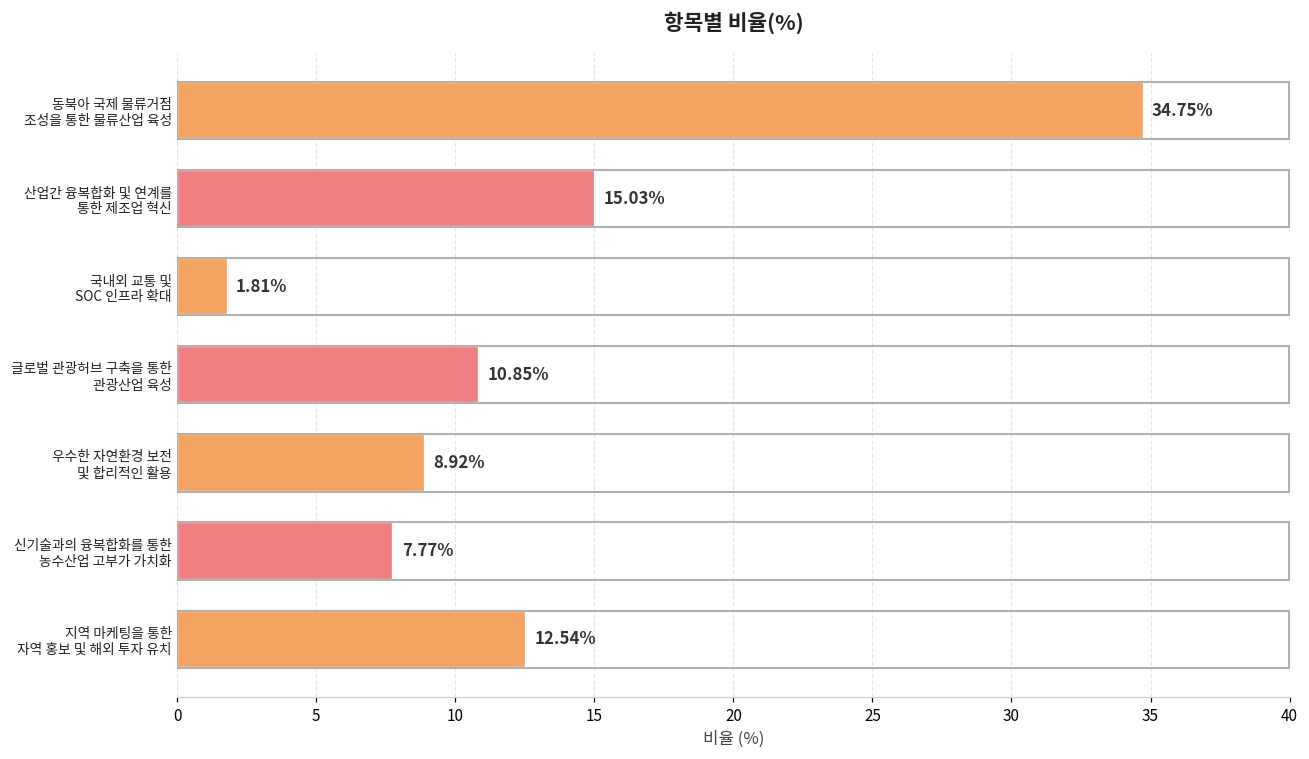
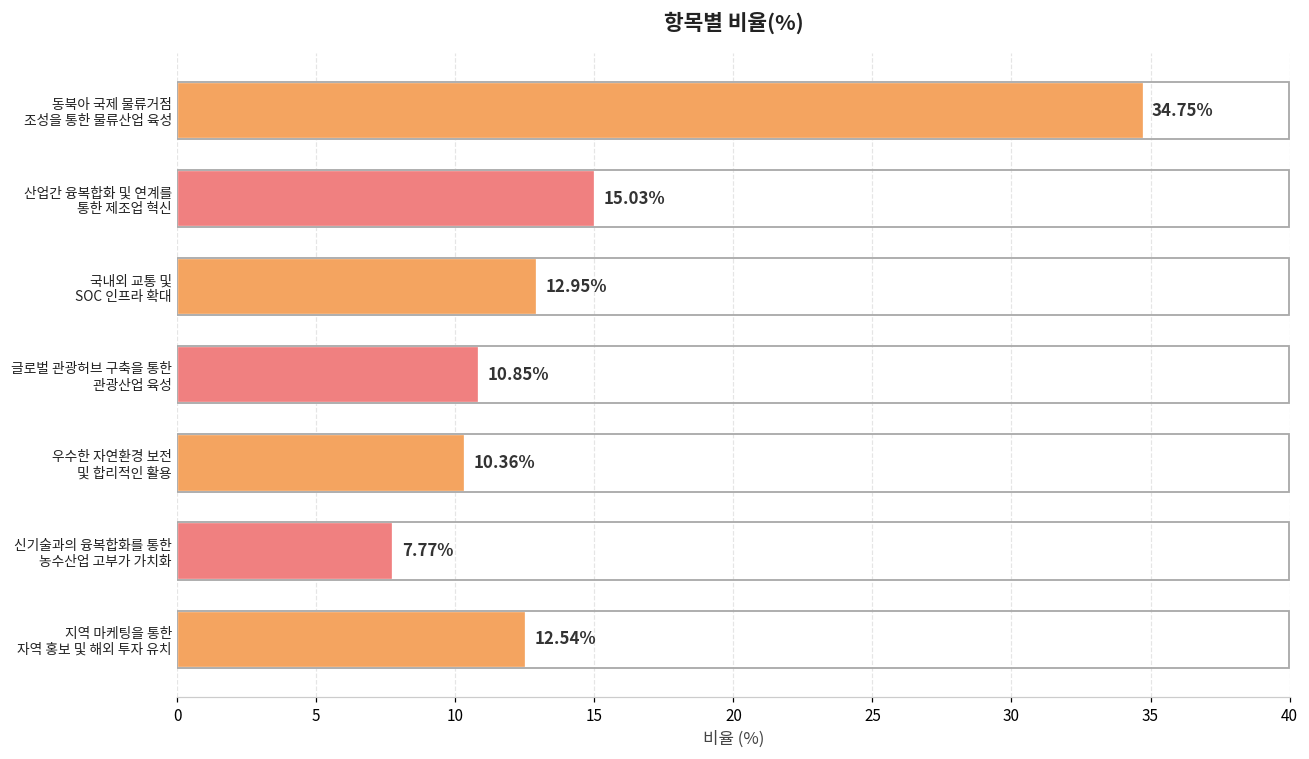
  {
    "동북아 국제 물류거점 조성을 통한 물류산업 육성": "34.75%",
    "산업간 융복합화 및 연계를 통한 제조업 혁신": "15.03%",
-   "국내외 교통 및 SOC 인프라 확대": "1.81%",
+   "국내외 교통 및 SOC 인프라 확대": "12.95%",
    "글로벌 관광허브 구축을 통한 관광산업 육성": "10.85%",
-   "우수한 자연환경 보전 및 합리적인 활용": "8.92%",
+   "우수한 자연환경 보전 및 합리적인 활용": "10.36%",
    "신기술과의 융복합화를 통한 농수산업 고부가 가치화": "7.77%",
    "지역 마케팅을 통한 자역 홍보 및 해외 투자 유치": "12.54%"
  }
